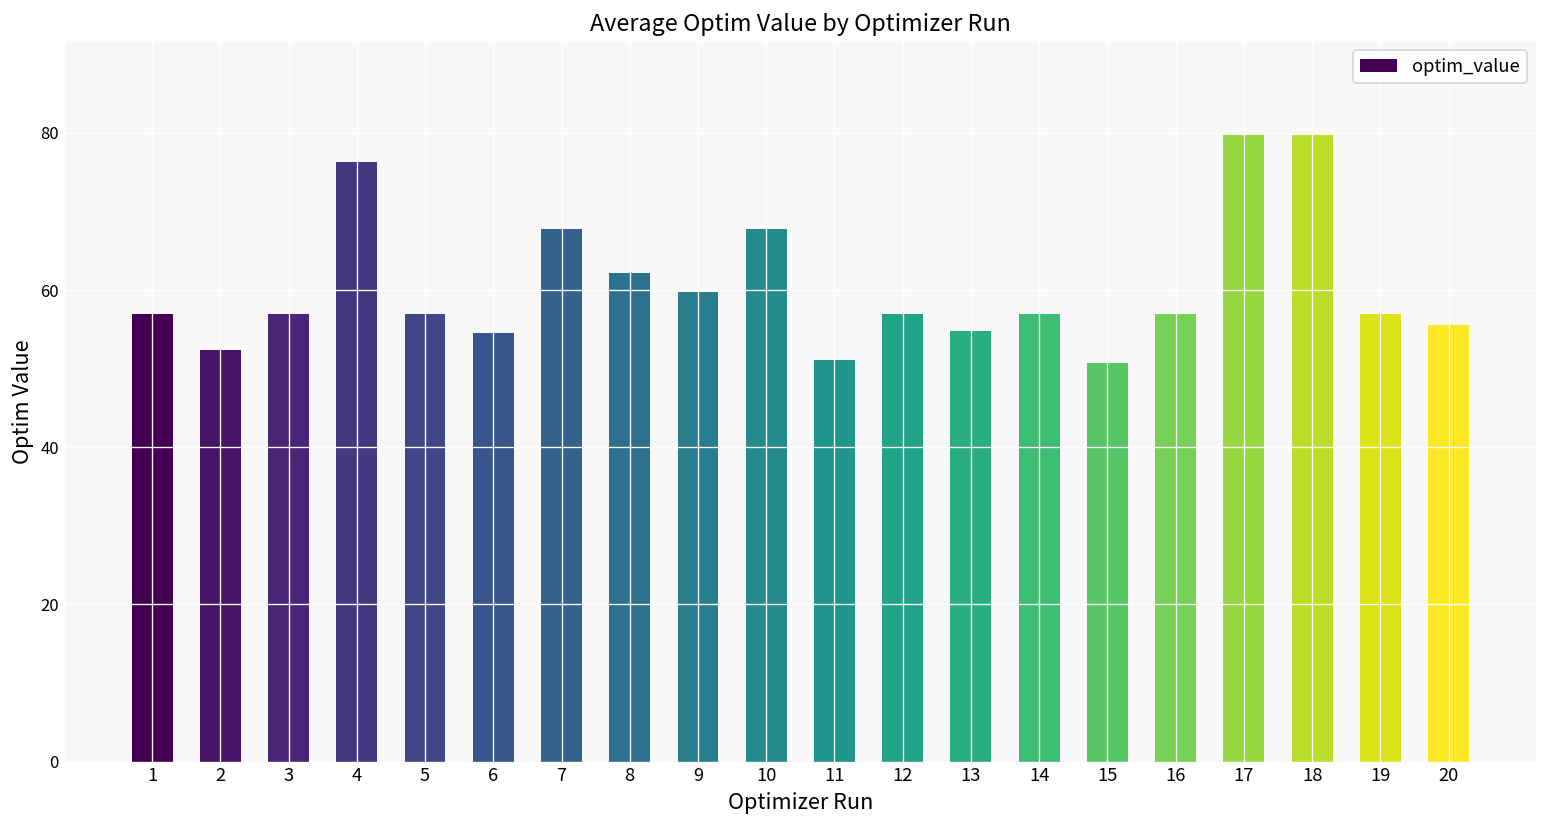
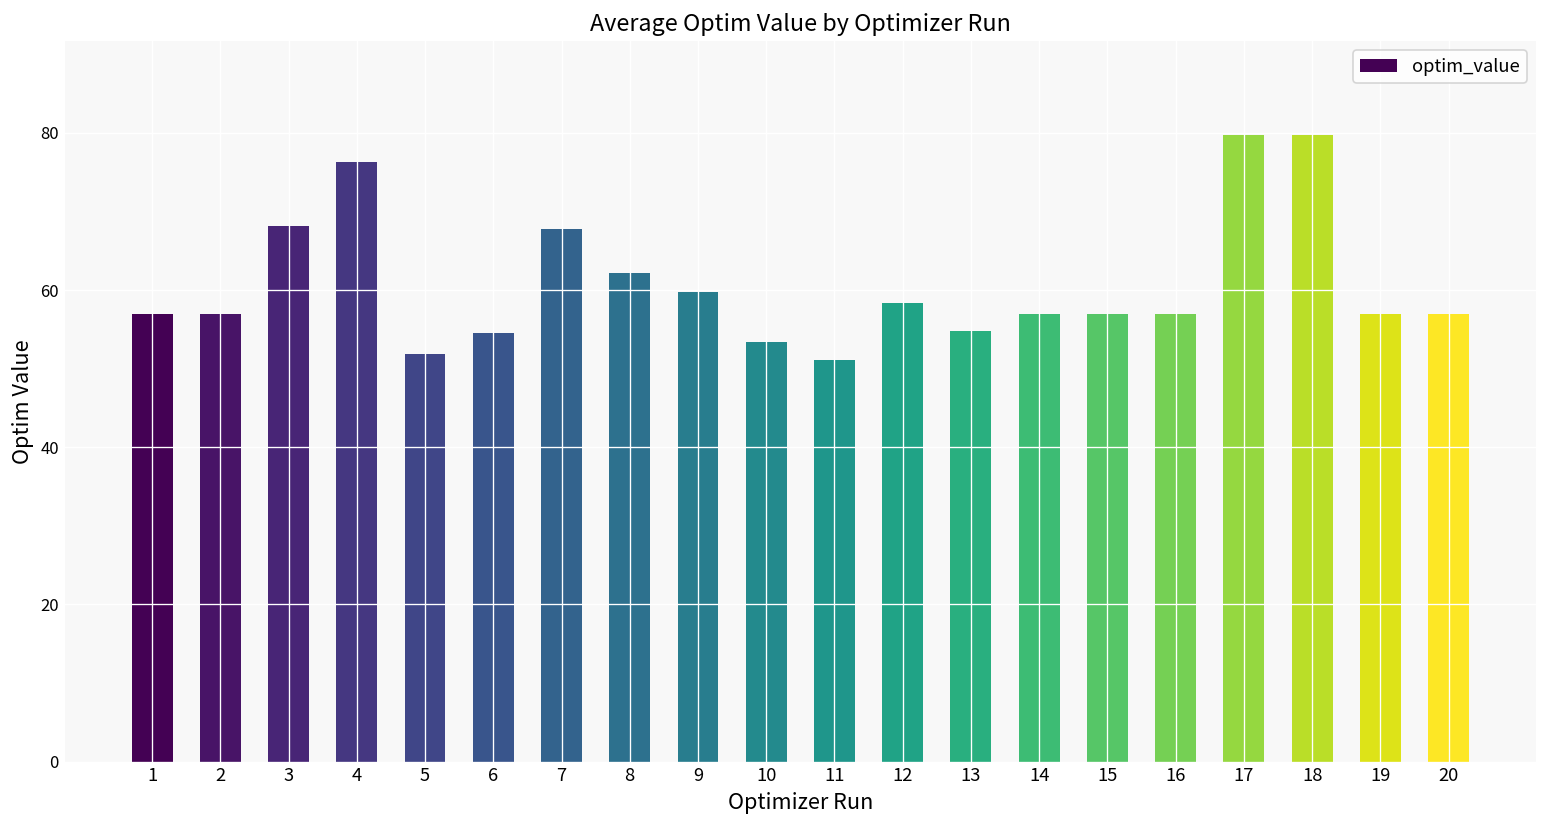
  {
    "1": 57,
-   "2": 52,
-   "3": 57,
+   "2": 57,
+   "3": 68,
    "4": 76,
-   "5": 57,
+   "5": 52,
    "6": 55,
    "7": 68,
    "8": 62,
    "9": 60,
-   "10": 68,
+   "10": 53,
    "11": 51,
-   "12": 57,
+   "12": 58,
    "13": 55,
    "14": 57,
-   "15": 51,
+   "15": 57,
    "16": 57,
    "17": 80,
    "18": 80,
    "19": 57,
-   "20": 56
+   "20": 57
  }
